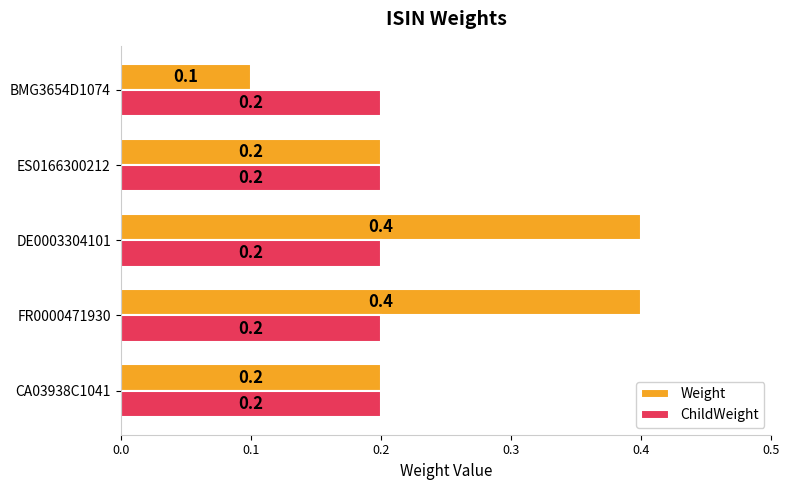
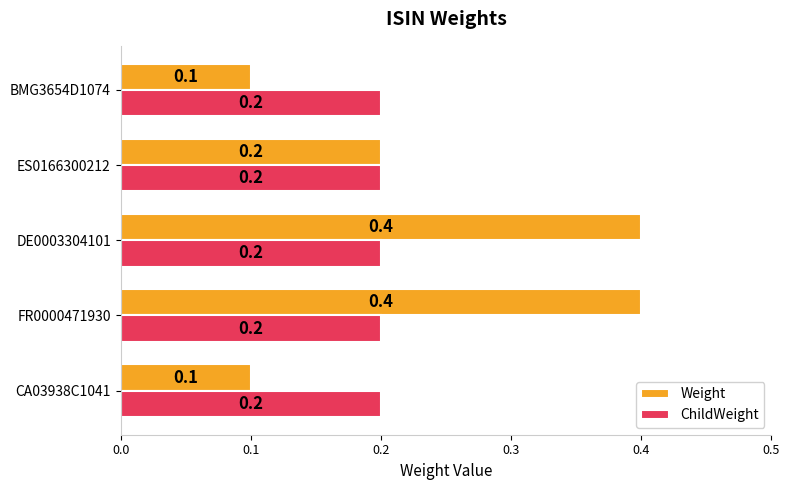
  {
    "Weight": {
      "BMG3654D1074": 0.1,
      "ES0166300212": 0.2,
      "DE0003304101": 0.4,
      "FR0000471930": 0.4,
-     "CA03938C1041": 0.2
+     "CA03938C1041": 0.1
    },
    "ChildWeight": {
      "BMG3654D1074": 0.2,
      "ES0166300212": 0.2,
      "DE0003304101": 0.2,
      "FR0000471930": 0.2,
      "CA03938C1041": 0.2
    }
  }
